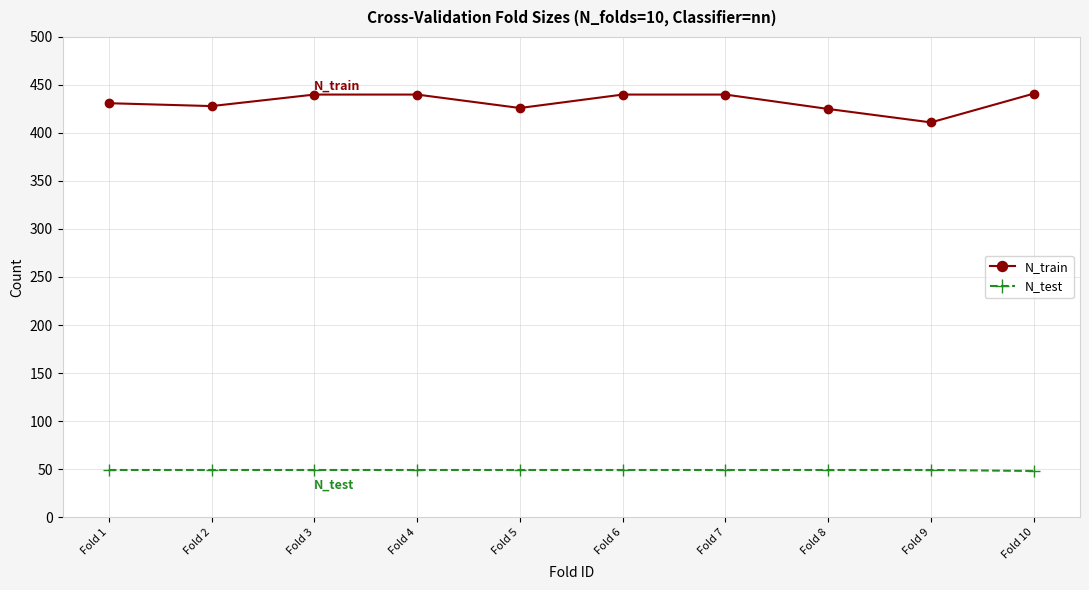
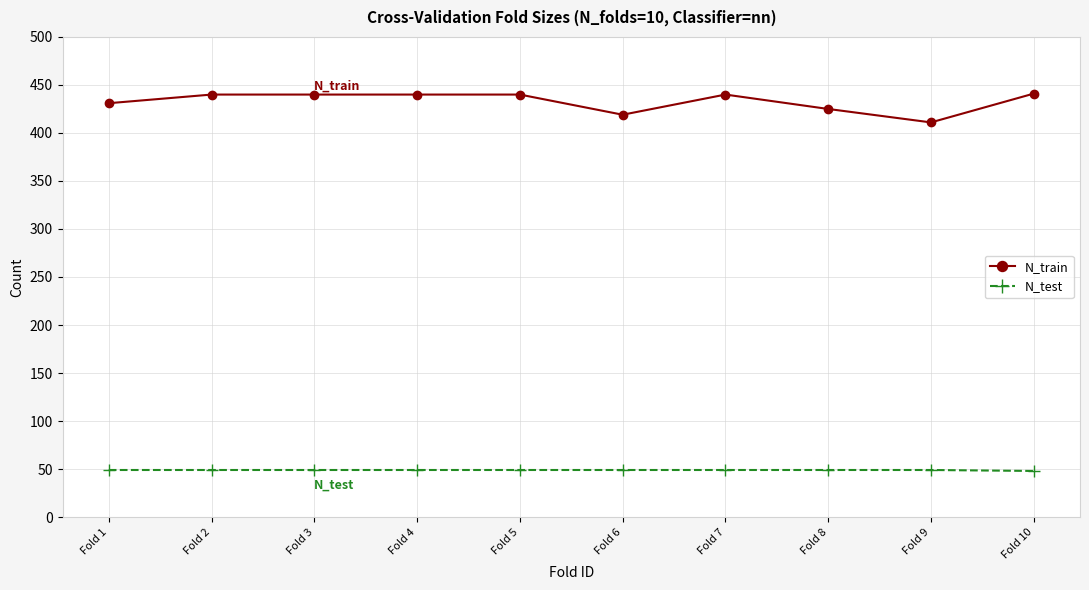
  {
    "N_train": {
      "Fold 1": 430,
-     "Fold 2": 430,
+     "Fold 2": 440,
      "Fold 3": 440,
      "Fold 4": 440,
-     "Fold 5": 430,
-     "Fold 6": 440,
+     "Fold 5": 440,
+     "Fold 6": 420,
      "Fold 7": 440,
      "Fold 8": 430,
      "Fold 9": 410,
      "Fold 10": 440
    },
    "N_test": {
      "Fold 1": 50,
      "Fold 2": 50,
      "Fold 3": 50,
      "Fold 4": 50,
      "Fold 5": 50,
      "Fold 6": 50,
      "Fold 7": 50,
      "Fold 8": 50,
      "Fold 9": 50,
      "Fold 10": 50
    }
  }
